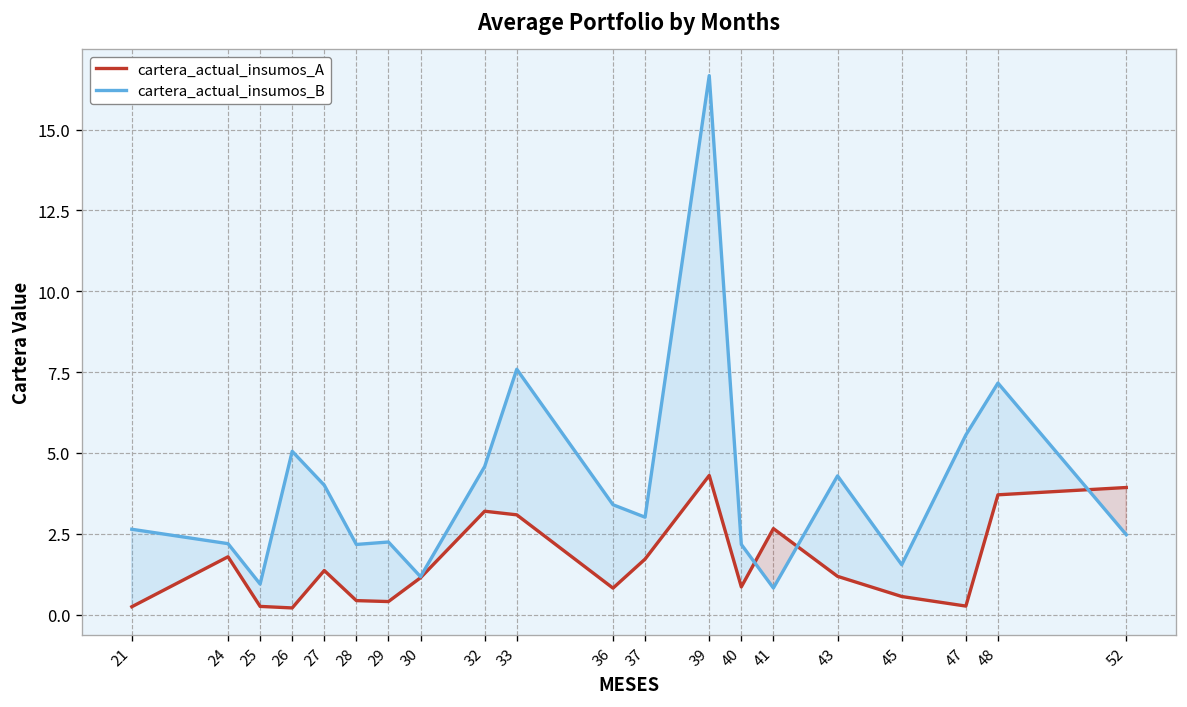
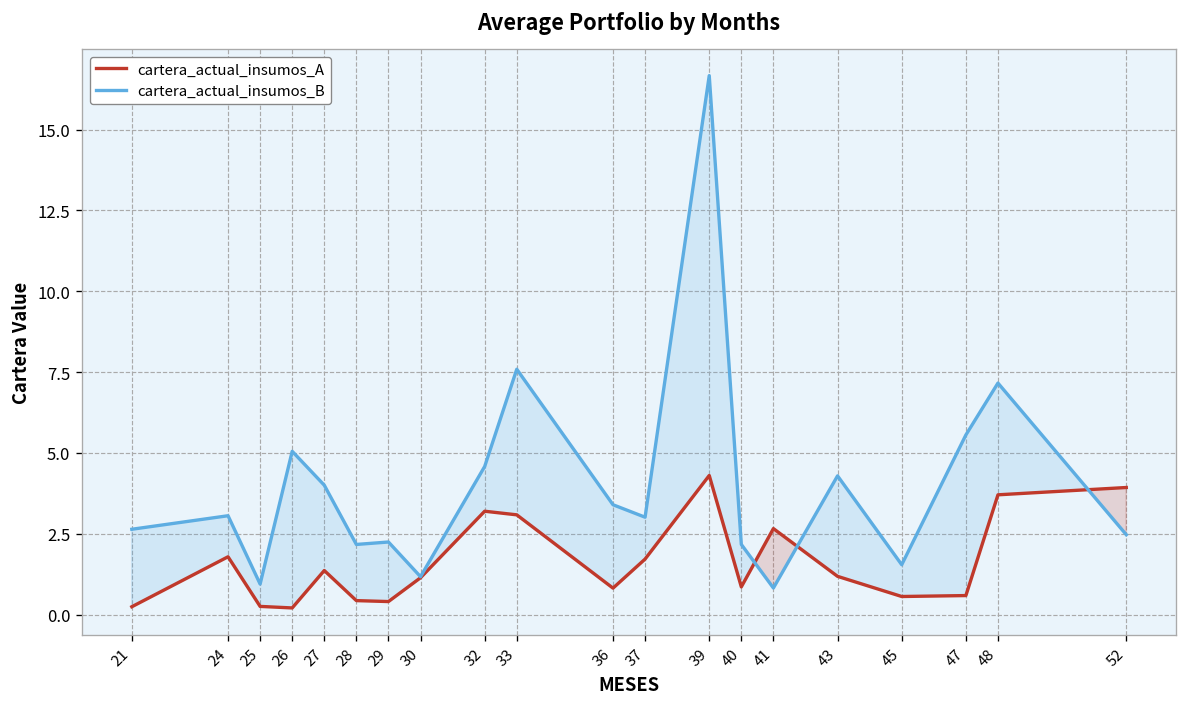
  {
    "cartera_actual_insumos_A": {
      "21": 0.2,
      "24": 1.8,
      "25": 0.3,
      "26": 0.2,
      "27": 1.4,
      "28": 0.4,
      "29": 0.4,
      "32": 3.2,
      "33": 3.1,
      "36": 0.8,
      "37": 1.7,
      "39": 4.3,
      "40": 0.9,
      "41": 2.7,
      "43": 1.2,
      "45": 0.6,
-     "47": 0.3,
+     "47": 0.6,
      "48": 3.7,
      "52": 3.9
    },
    "cartera_actual_insumos_B": {
      "21": 2.6,
-     "24": 2.2,
+     "24": 3.1,
      "25": 0.9,
      "26": 5.0,
      "27": 4.0,
      "28": 2.2,
      "29": 2.2,
      "32": 4.6,
      "33": 7.6,
      "36": 3.4,
      "37": 3.0,
      "39": 16.7,
      "40": 2.2,
      "41": 0.8,
      "43": 4.3,
      "45": 1.5,
      "47": 5.6,
      "48": 7.2,
      "52": 2.5
    }
  }
